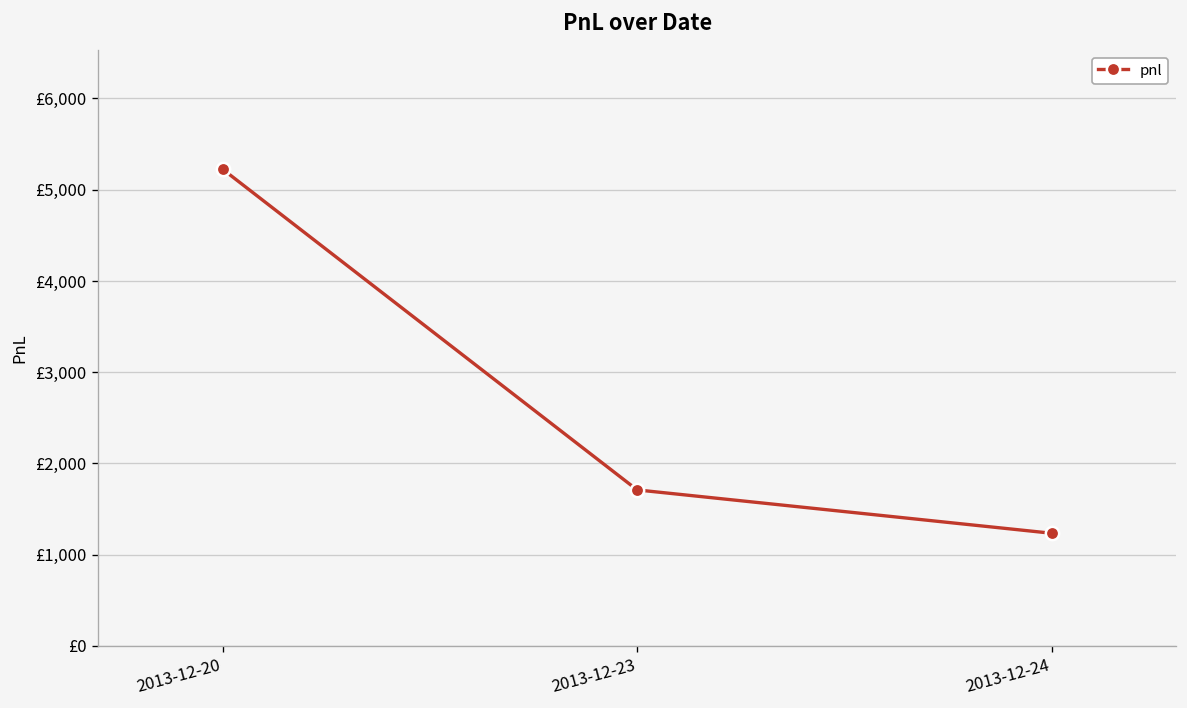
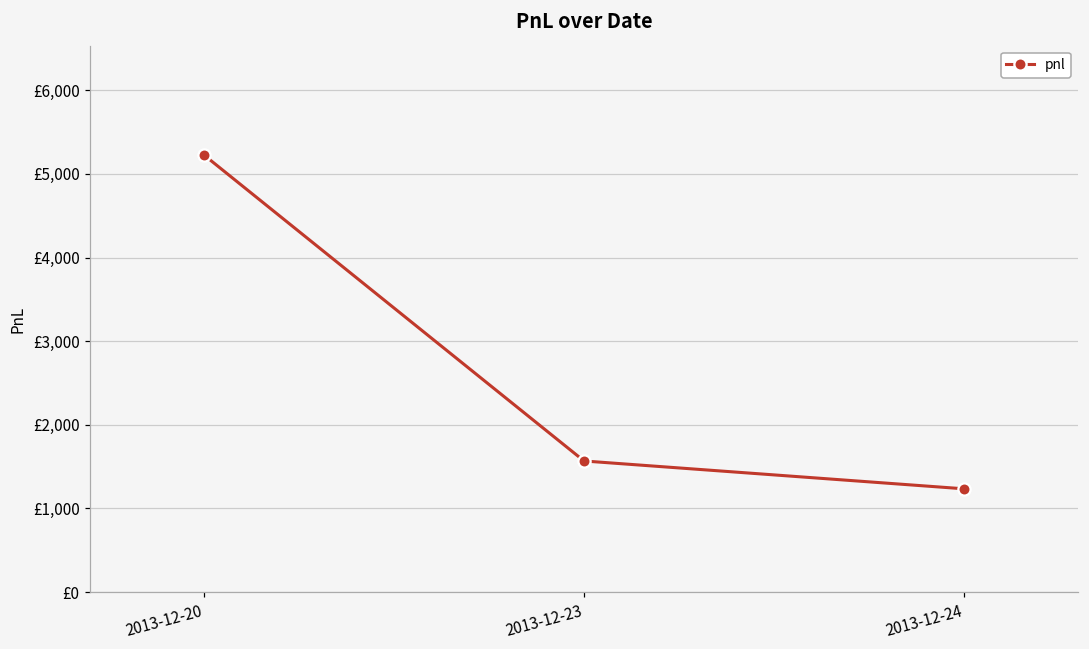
  {
    "2013-12-20": "£5,200",
-   "2013-12-23": "£1,700",
+   "2013-12-23": "£1,600",
    "2013-12-24": "£1,200"
  }
